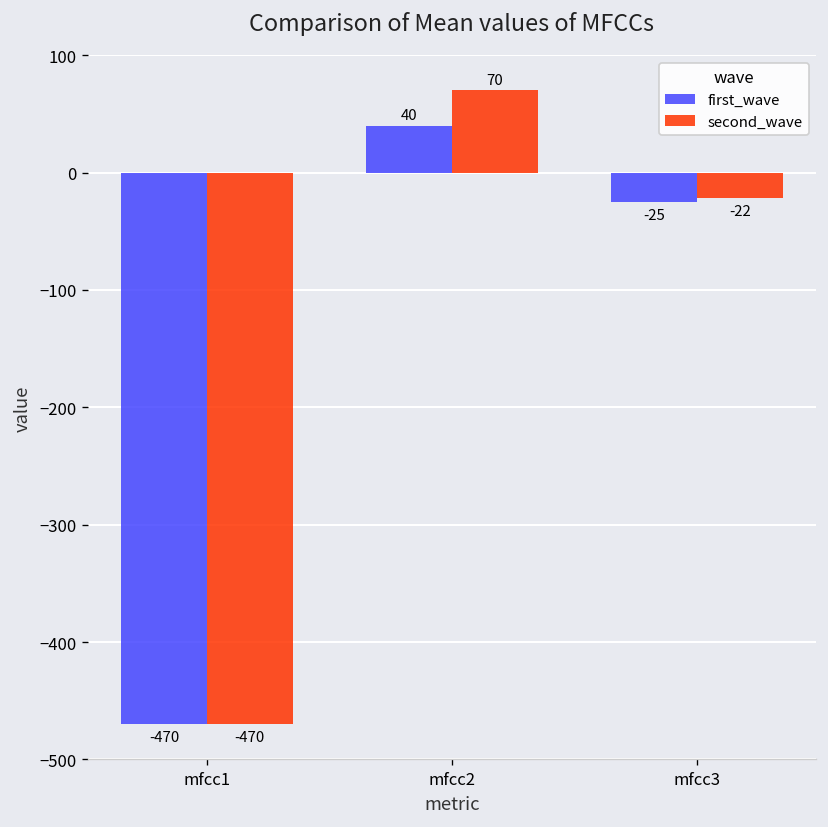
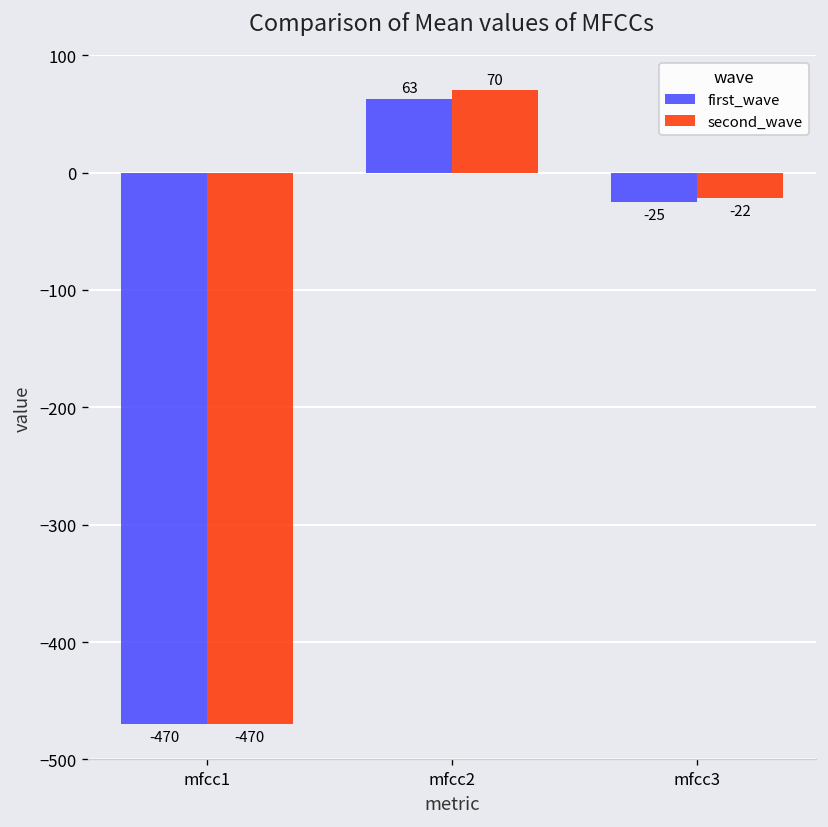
  {
    "first_wave": {
      "mfcc1": -470,
-     "mfcc2": 40,
+     "mfcc2": 63,
      "mfcc3": -25
    },
    "second_wave": {
      "mfcc1": -470,
      "mfcc2": 70,
      "mfcc3": -22
    }
  }
